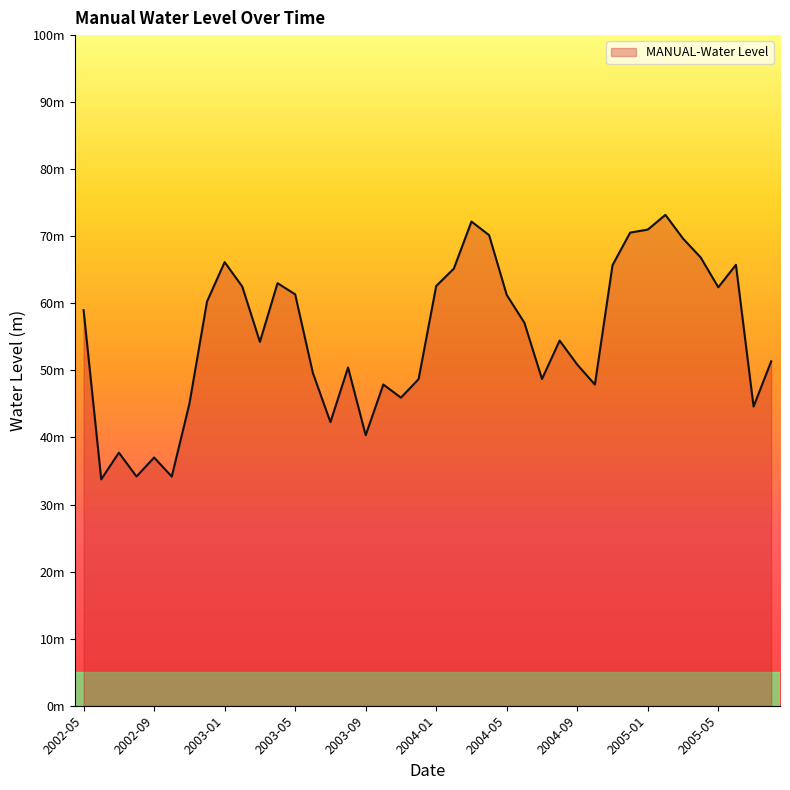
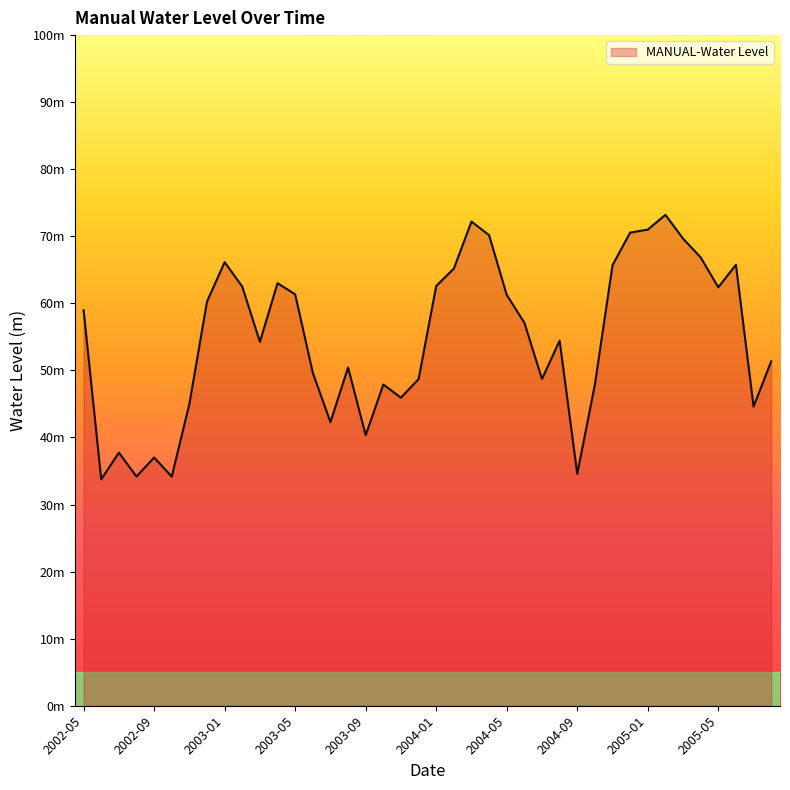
  {
    "2002-05": "59m",
    "2002-09": "37m",
    "2003-01": "66m",
    "2003-05": "61m",
    "2003-09": "40m",
    "2004-01": "63m",
    "2004-05": "61m",
-   "2004-09": "51m",
+   "2004-09": "35m",
    "2005-01": "71m",
    "2005-05": "62m"
  }
